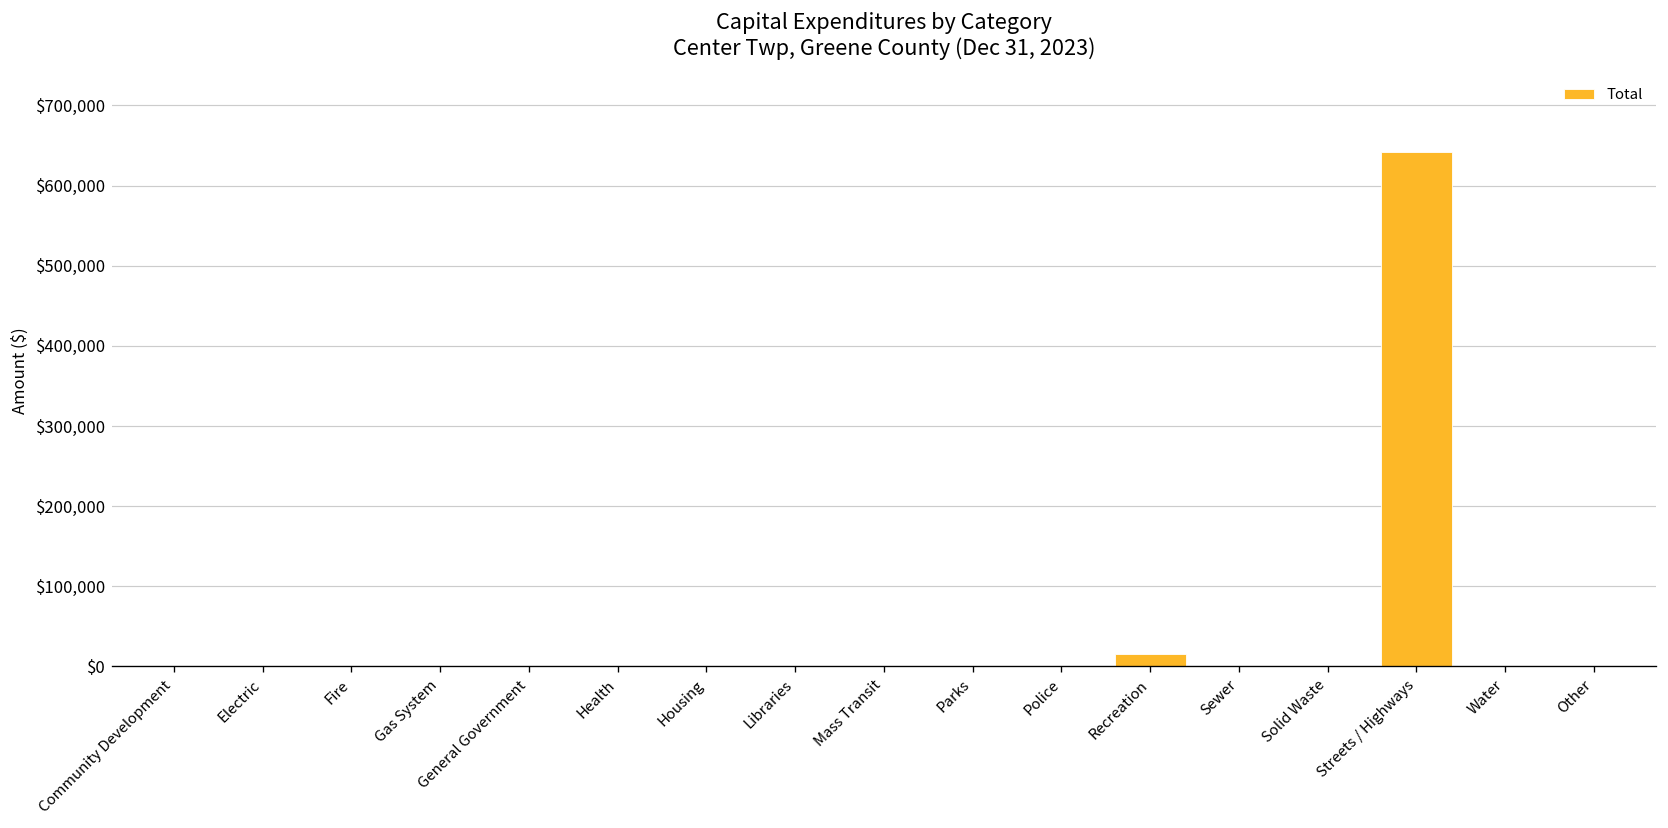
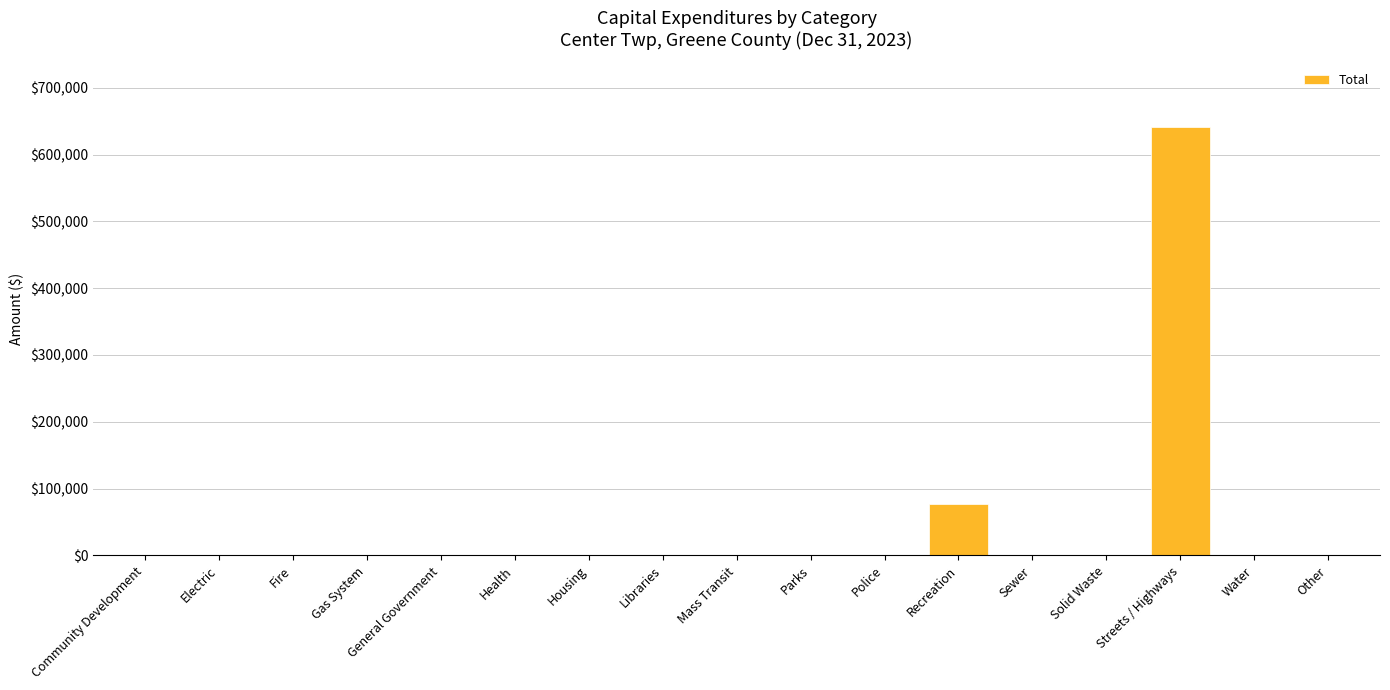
  {
    "Community Development": "$0",
    "Electric": "$0",
    "Fire": "$0",
    "Gas System": "$0",
    "General Government": "$0",
    "Health": "$0",
    "Housing": "$0",
    "Libraries": "$0",
    "Mass Transit": "$0",
    "Parks": "$0",
    "Police": "$0",
-   "Recreation": "$20,000",
+   "Recreation": "$80,000",
    "Sewer": "$0",
    "Solid Waste": "$0",
    "Streets / Highways": "$640,000",
    "Water": "$0",
    "Other": "$0"
  }
